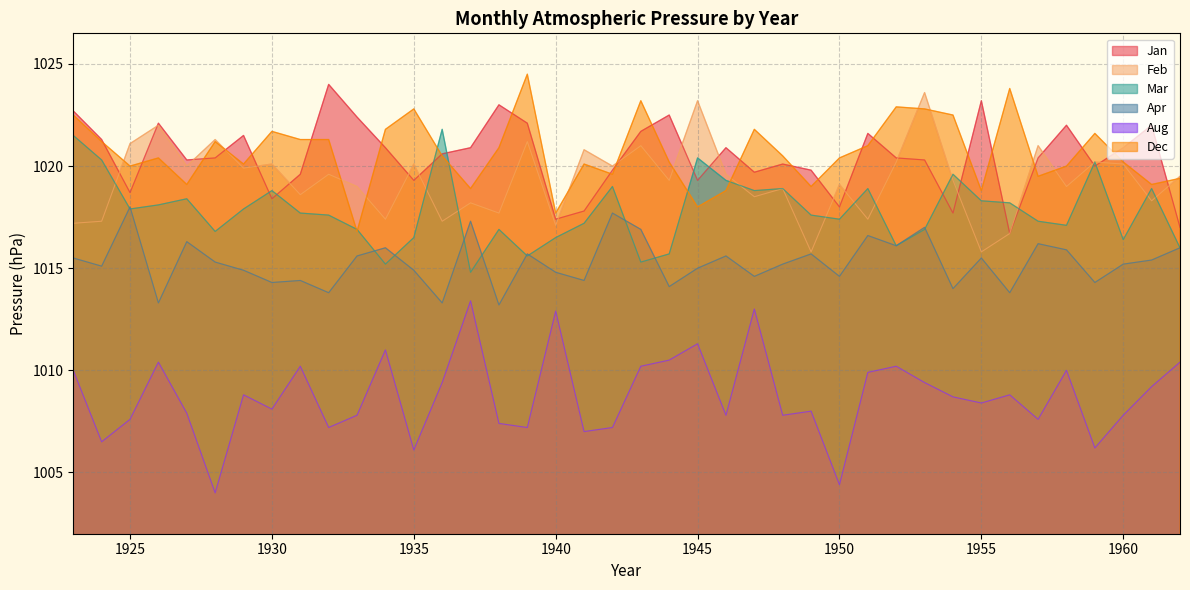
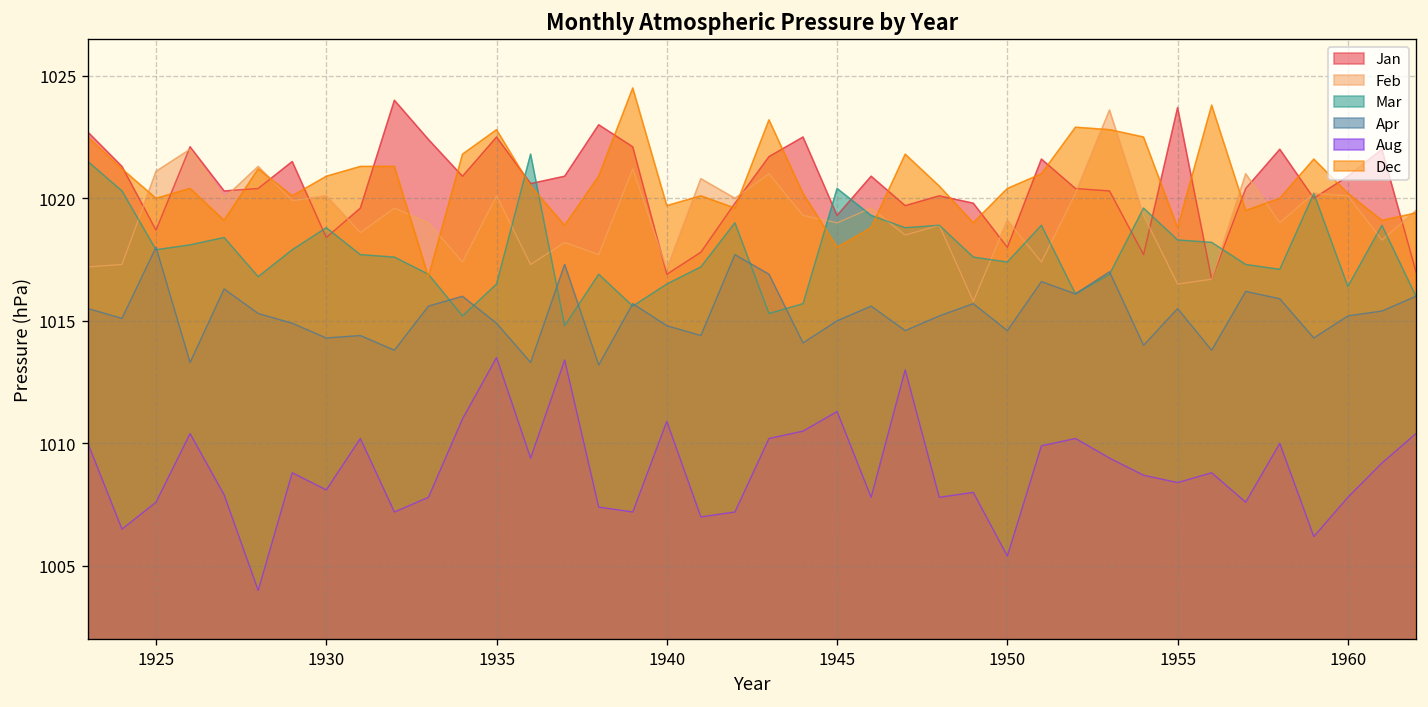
  {
    "Jan": {
      "1925": 1018.7,
      "1930": 1018.4,
-     "1935": 1019.3,
-     "1940": 1017.4,
+     "1935": 1022.5,
+     "1940": 1016.9,
      "1945": 1019.3,
      "1950": 1018.0,
-     "1955": 1023.2
+     "1955": 1023.7
    },
    "Feb": {
      "1925": 1021.1,
      "1930": 1020.1,
      "1935": 1020.1,
      "1940": 1017.1,
-     "1945": 1023.2,
+     "1945": 1019.0,
      "1950": 1019.1,
-     "1955": 1015.8
+     "1955": 1016.5
    },
    "Aug": {
      "1925": 1007.6,
      "1930": 1008.1,
-     "1935": 1006.1,
-     "1940": 1012.9,
+     "1935": 1013.5,
+     "1940": 1010.9,
      "1945": 1011.3,
-     "1950": 1004.4,
+     "1950": 1005.4,
      "1955": 1008.4,
      "1960": 1007.8
    },
    "Dec": {
      "1925": 1020.0,
-     "1930": 1021.7,
+     "1930": 1020.9,
      "1935": 1022.8,
-     "1940": 1017.7,
+     "1940": 1019.7,
      "1945": 1018.0,
      "1950": 1020.4,
      "1955": 1018.8
    }
  }
